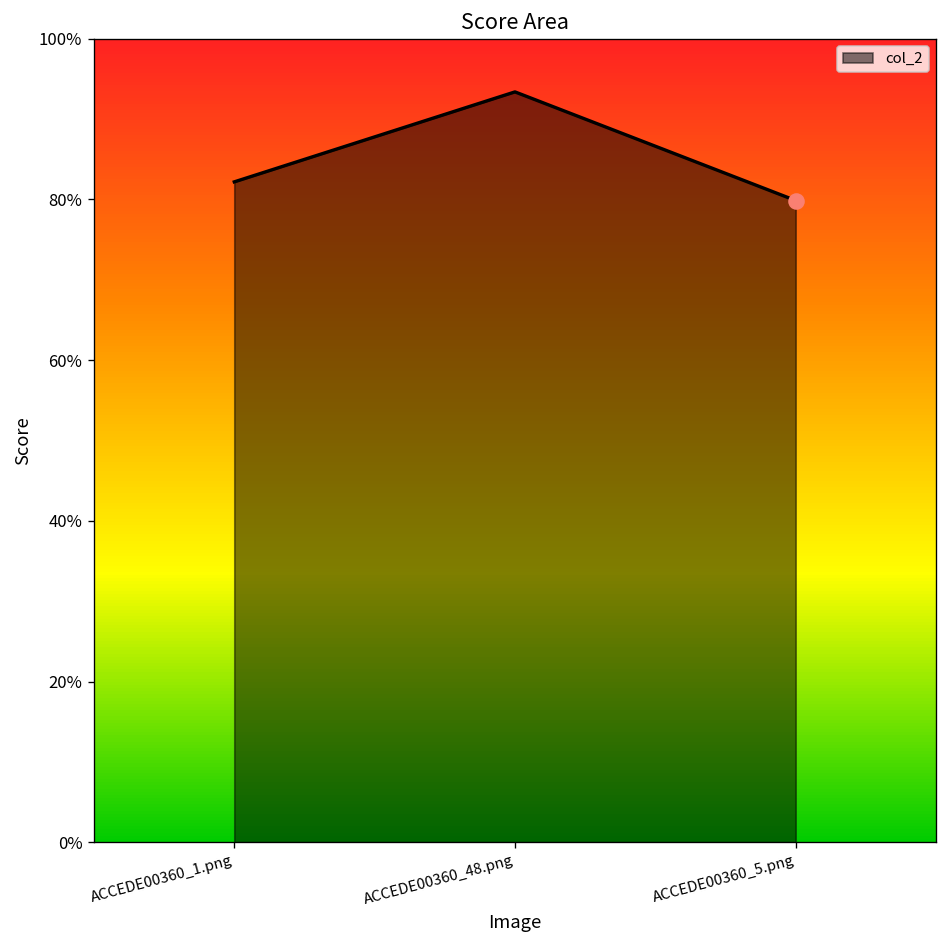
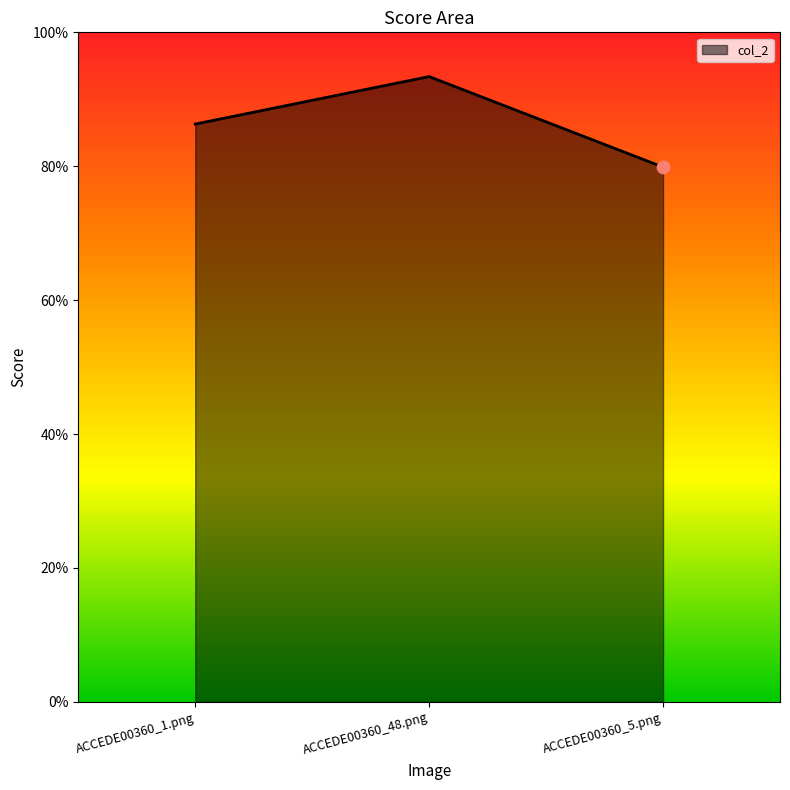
  {
    "col_2": {
-     "ACCEDE00360_1.png": "82%",
+     "ACCEDE00360_1.png": "86%",
      "ACCEDE00360_48.png": "93%"
    }
  }
